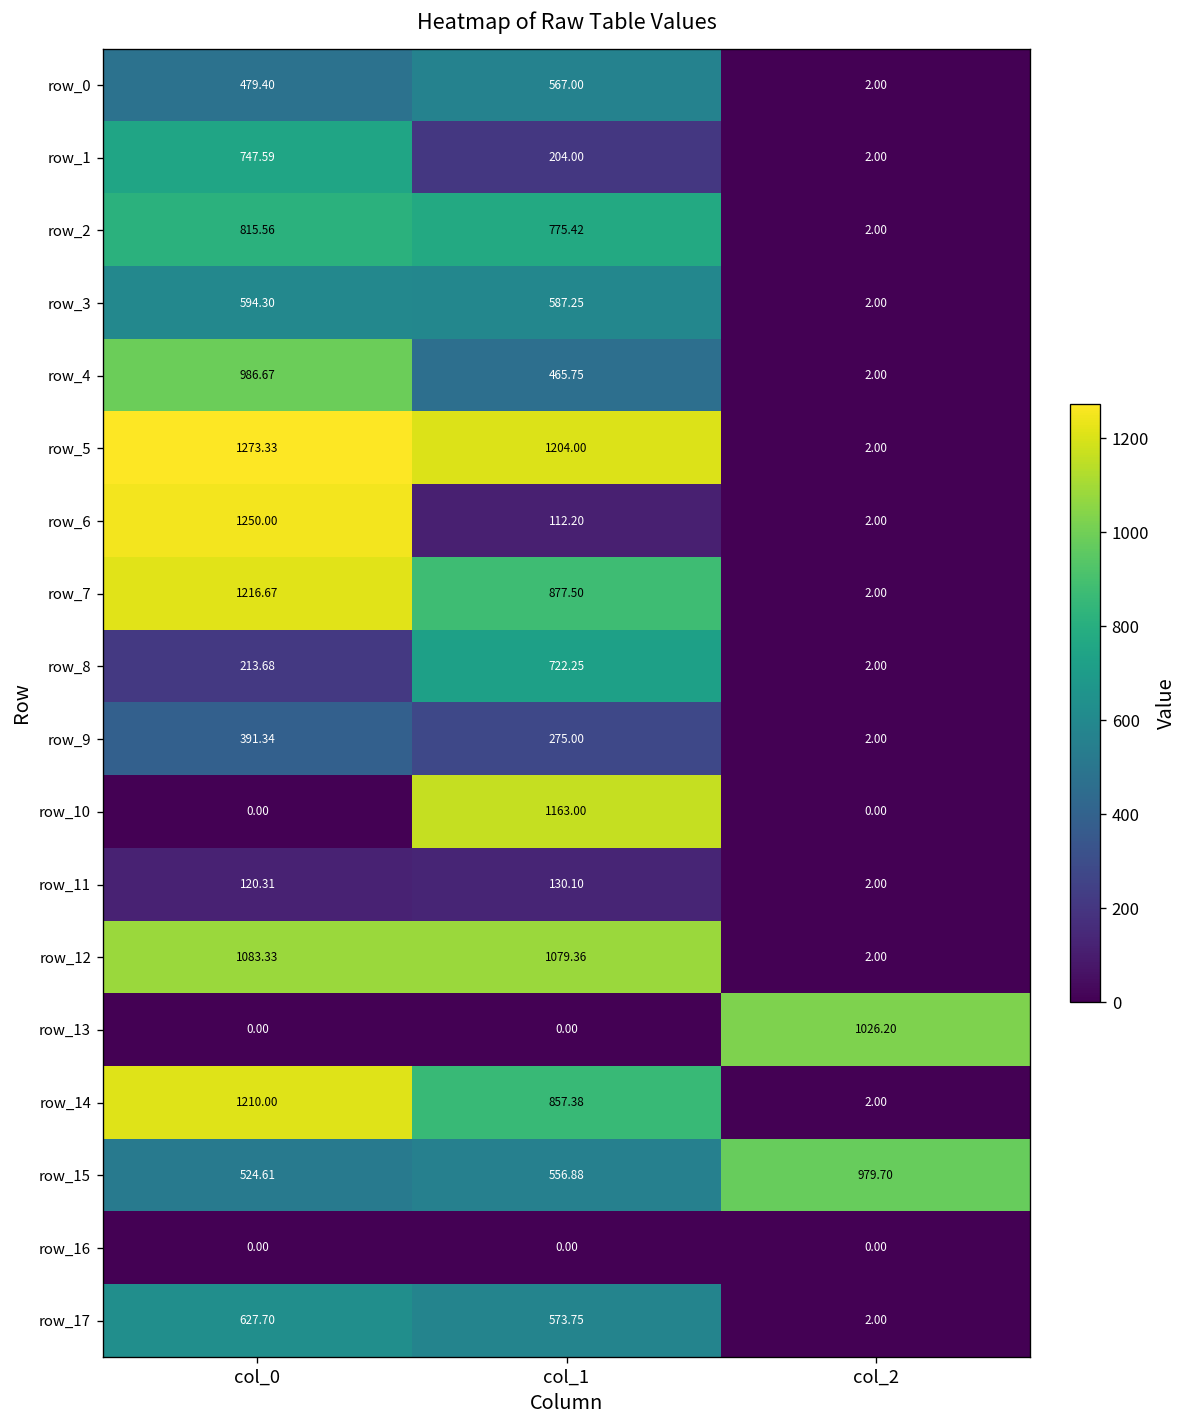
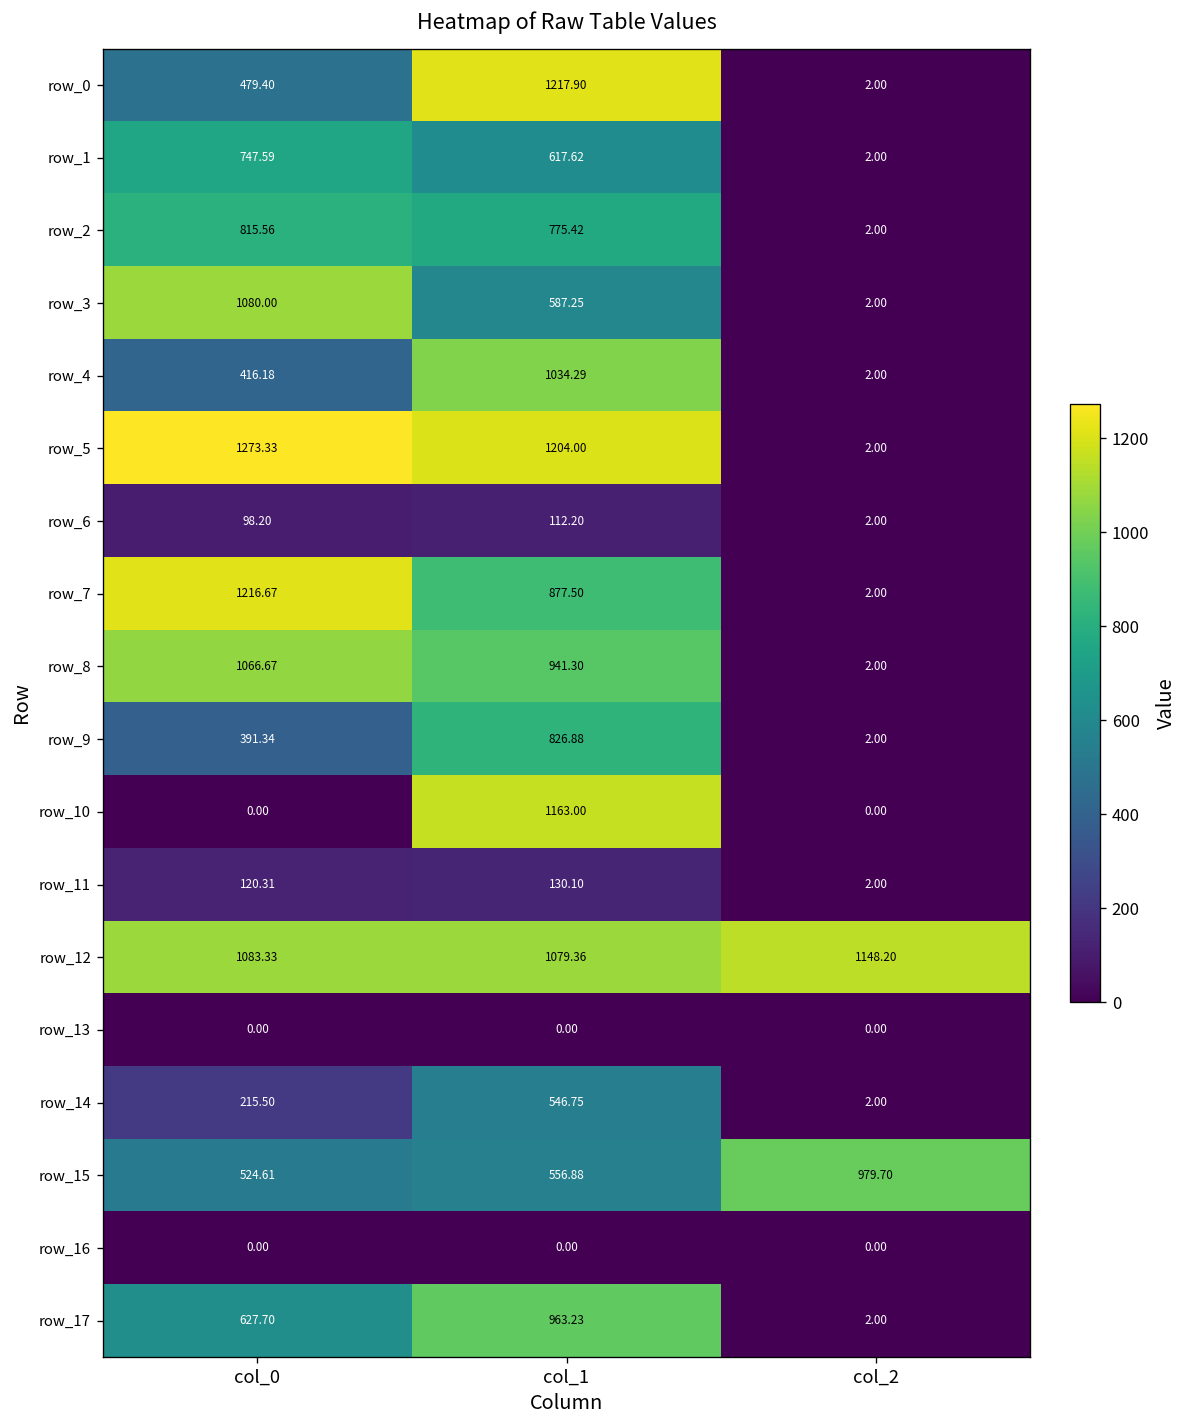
  {
    "row_0": {
      "col_0": 479.40,
-     "col_1": 567.00,
+     "col_1": 1217.90,
      "col_2": 2.00
    },
    "row_1": {
      "col_0": 747.59,
-     "col_1": 204.00,
+     "col_1": 617.62,
      "col_2": 2.00
    },
    "row_2": {
      "col_0": 815.56,
      "col_1": 775.42,
      "col_2": 2.00
    },
    "row_3": {
-     "col_0": 594.30,
+     "col_0": 1080.00,
      "col_1": 587.25,
      "col_2": 2.00
    },
    "row_4": {
-     "col_0": 986.67,
-     "col_1": 465.75,
+     "col_0": 416.18,
+     "col_1": 1034.29,
      "col_2": 2.00
    },
    "row_5": {
      "col_0": 1273.33,
      "col_1": 1204.00,
      "col_2": 2.00
    },
    "row_6": {
-     "col_0": 1250.00,
+     "col_0": 98.20,
      "col_1": 112.20,
      "col_2": 2.00
    },
    "row_7": {
      "col_0": 1216.67,
      "col_1": 877.50,
      "col_2": 2.00
    },
    "row_8": {
-     "col_0": 213.68,
-     "col_1": 722.25,
+     "col_0": 1066.67,
+     "col_1": 941.30,
      "col_2": 2.00
    },
    "row_9": {
      "col_0": 391.34,
-     "col_1": 275.00,
+     "col_1": 826.88,
      "col_2": 2.00
    },
    "row_10": {
      "col_0": 0.00,
      "col_1": 1163.00,
      "col_2": 0.00
    },
    "row_11": {
      "col_0": 120.31,
      "col_1": 130.10,
      "col_2": 2.00
    },
    "row_12": {
      "col_0": 1083.33,
      "col_1": 1079.36,
-     "col_2": 2.00
+     "col_2": 1148.20
    },
    "row_13": {
      "col_0": 0.00,
      "col_1": 0.00,
-     "col_2": 1026.20
+     "col_2": 0.00
    },
    "row_14": {
-     "col_0": 1210.00,
-     "col_1": 857.38,
+     "col_0": 215.50,
+     "col_1": 546.75,
      "col_2": 2.00
    },
    "row_15": {
      "col_0": 524.61,
      "col_1": 556.88,
      "col_2": 979.70
    },
    "row_16": {
      "col_0": 0.00,
      "col_1": 0.00,
      "col_2": 0.00
    },
    "row_17": {
      "col_0": 627.70,
-     "col_1": 573.75,
+     "col_1": 963.23,
      "col_2": 2.00
    }
  }
